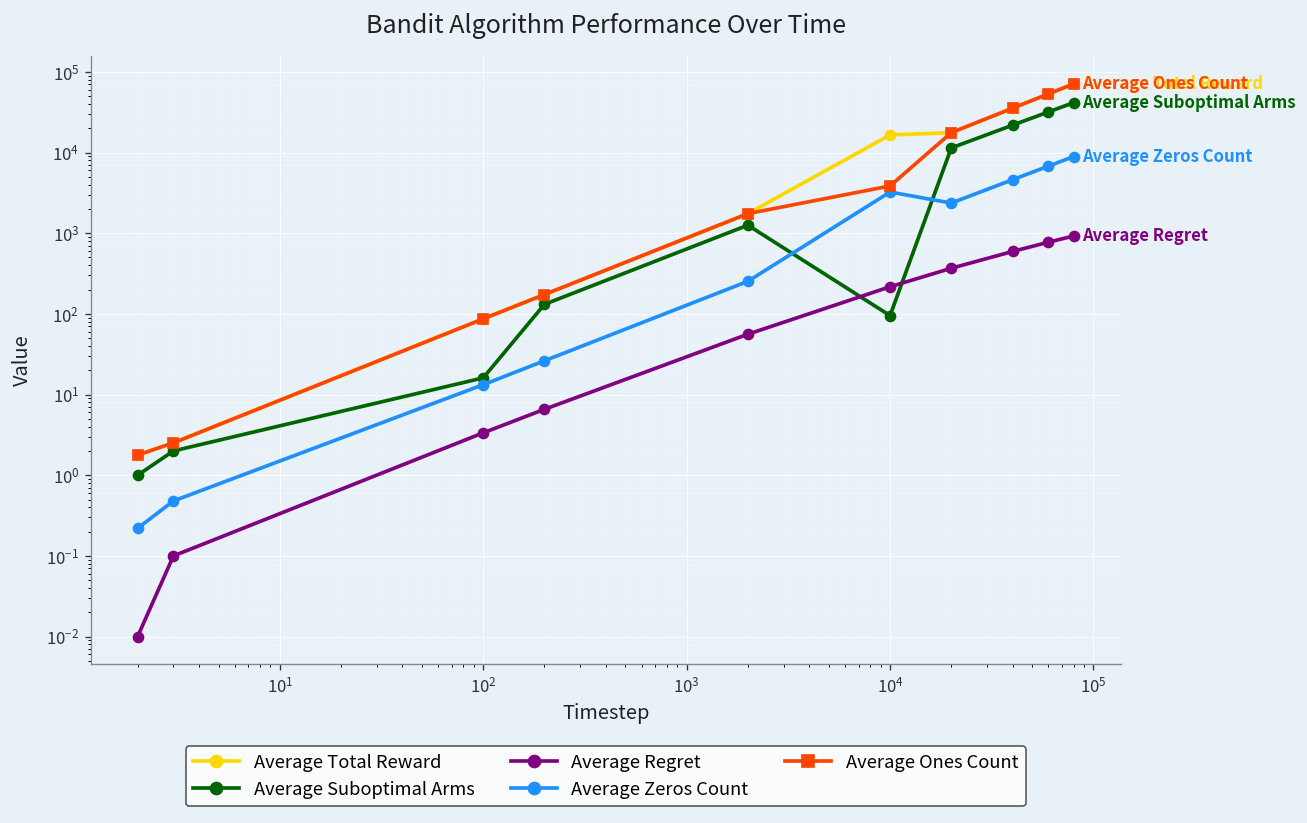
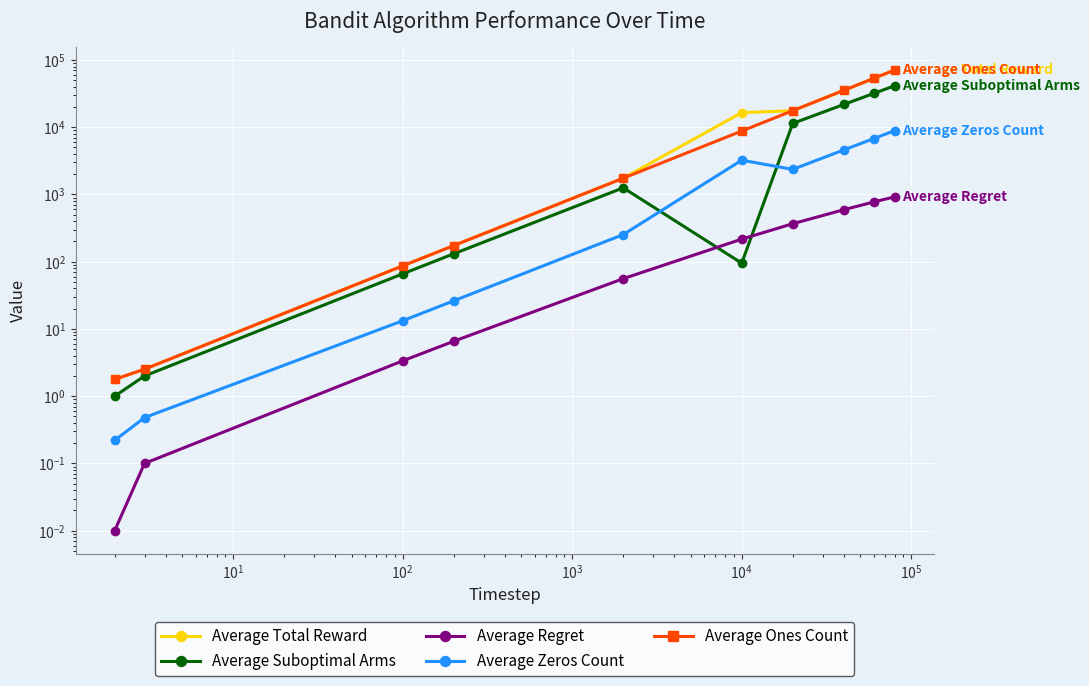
  {
    "Average Total Reward": {
      "10^4": 17000
    },
    "Average Suboptimal Arms": {
-     "10^2": 16,
+     "10^2": 70,
      "10^4": 100
    },
    "Average Regret": {
      "10^2": 3,
      "10^4": 220
    },
    "Average Zeros Count": {
      "10^2": 13,
      "10^4": 3000
    },
    "Average Ones Count": {
-     "10^4": 4000
+     "10^4": 9000
    }
  }
